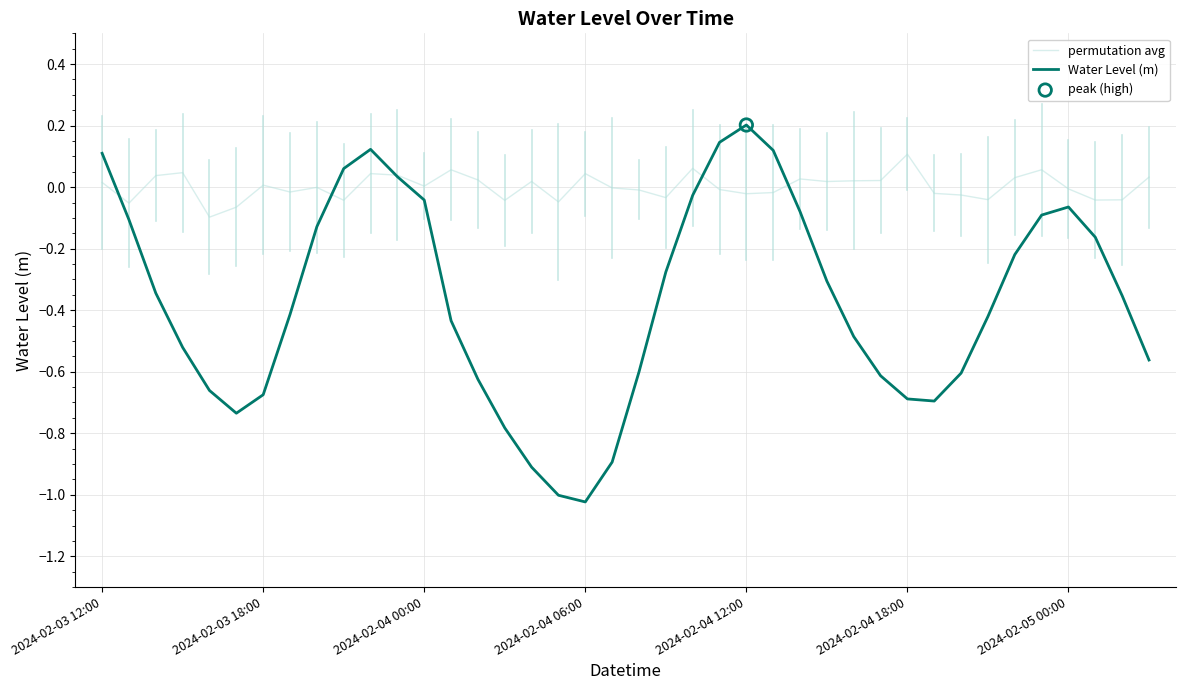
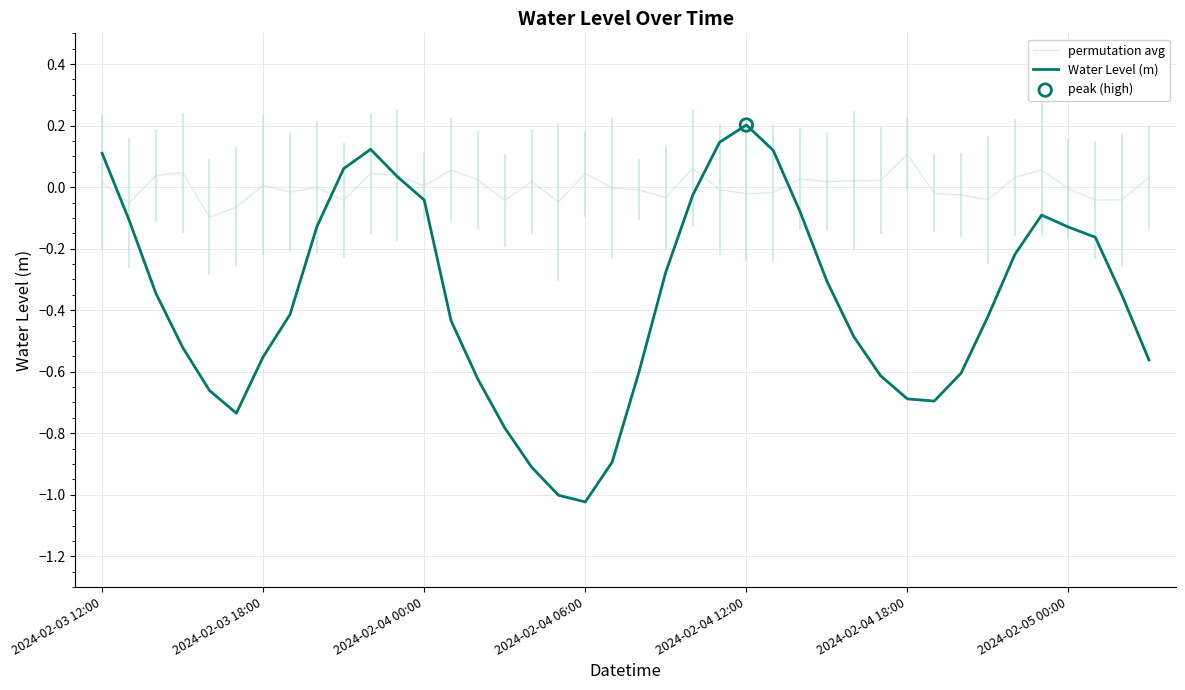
  {
    "Water Level (m)": {
      "2024-02-03 12:00": 0.11,
-     "2024-02-03 18:00": -0.67,
+     "2024-02-03 18:00": -0.55,
      "2024-02-04 00:00": -0.04,
      "2024-02-04 06:00": -1.02,
      "2024-02-04 18:00": -0.69,
-     "2024-02-05 00:00": -0.06
+     "2024-02-05 00:00": -0.13
    }
  }
